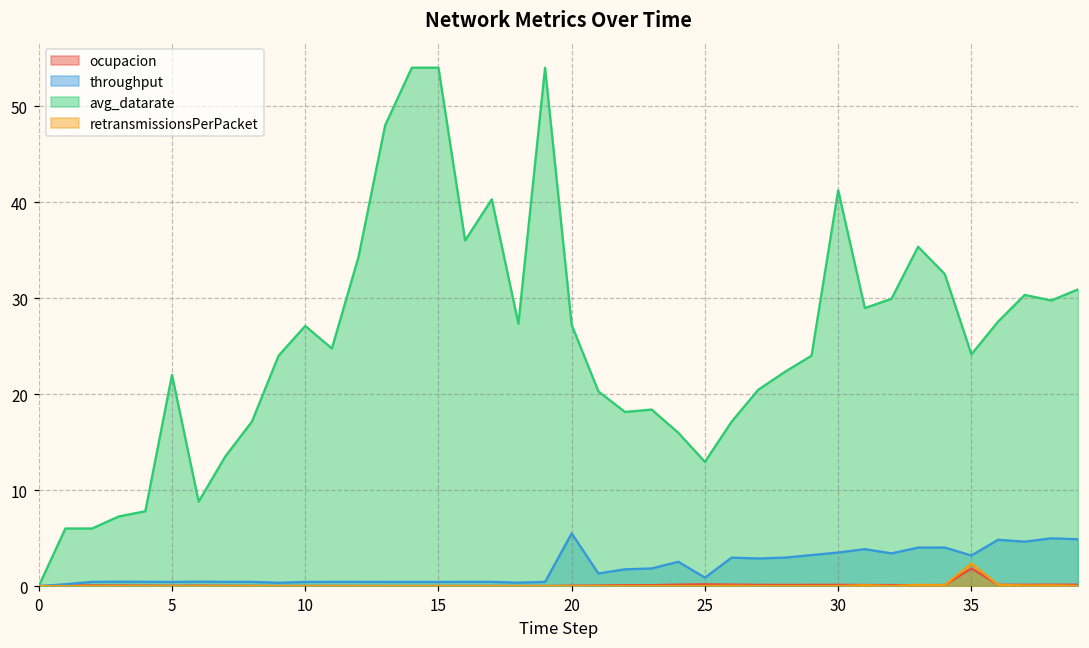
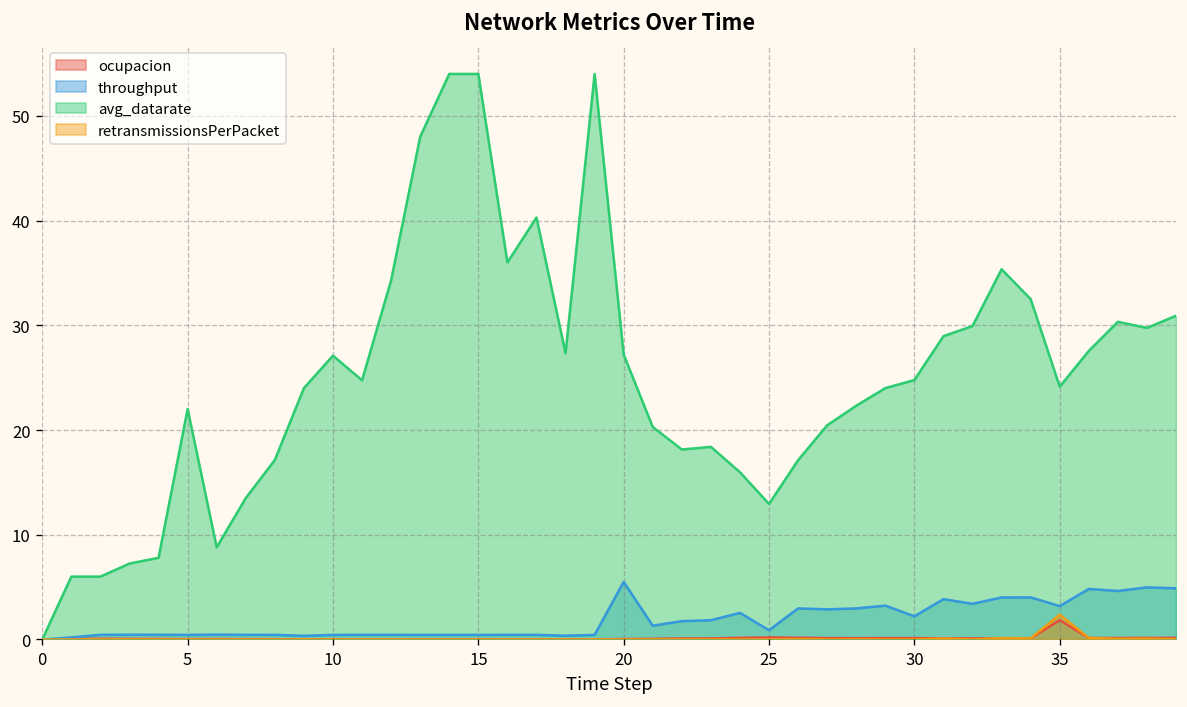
  {
    "ocupacion": {
      "35": 2
    },
    "throughput": {
      "5": 0,
      "10": 0,
      "15": 0,
      "20": 5,
      "25": 1,
-     "30": 3,
+     "30": 2,
      "35": 3
    },
    "avg_datarate": {
      "5": 22,
      "10": 27,
      "15": 54,
      "20": 27,
      "25": 13,
-     "30": 41,
+     "30": 25,
      "35": 24
    },
    "retransmissionsPerPacket": {
      "35": 2
    }
  }
